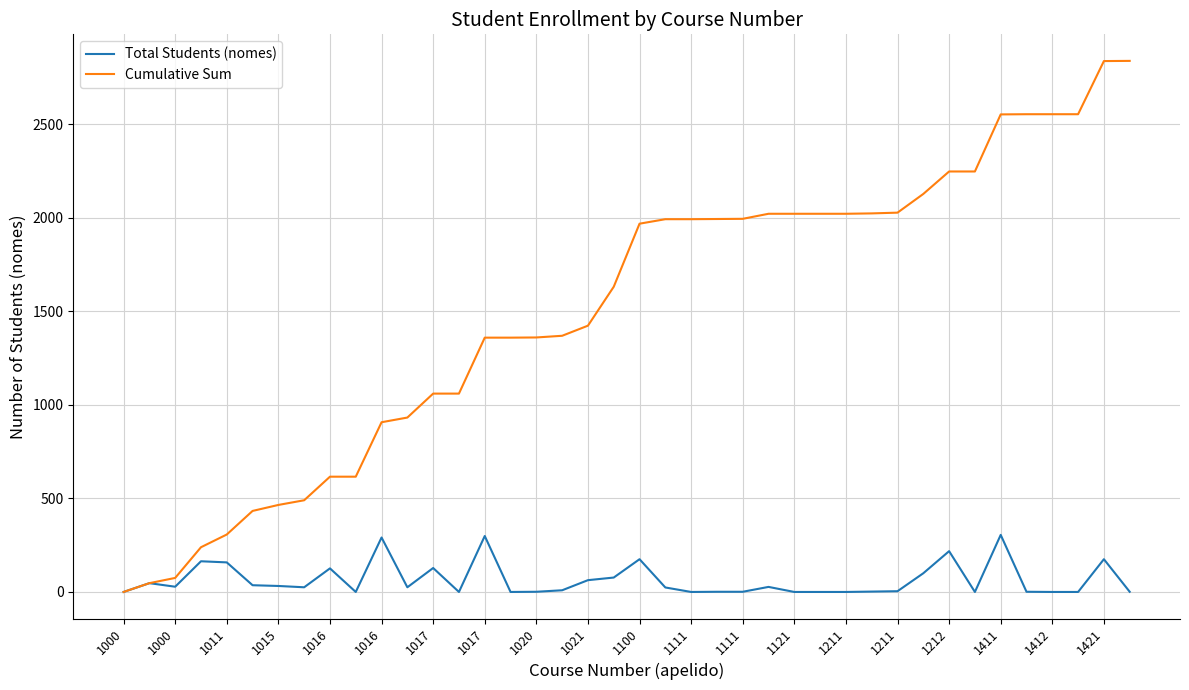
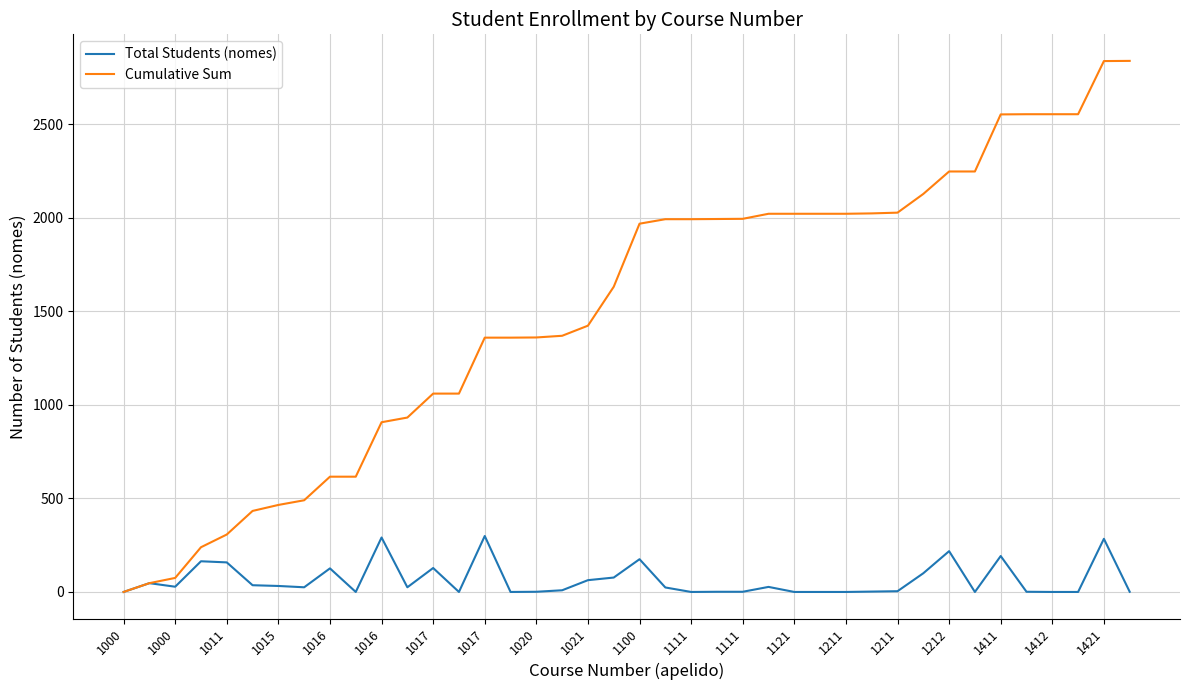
  {
    "Total Students (nomes)": {
      "1011": 160,
      "1015": 30,
      "1020": 0,
      "1021": 60,
      "1100": 180,
      "1121": 0,
      "1212": 220,
-     "1411": 310,
+     "1411": 190,
      "1412": 0,
-     "1421": 180
+     "1421": 280
    },
    "Cumulative Sum": {
      "1011": 310,
      "1015": 470,
      "1020": 1360,
      "1021": 1420,
      "1100": 1970,
      "1121": 2020,
      "1212": 2250,
      "1411": 2550,
      "1412": 2550,
      "1421": 2840
    }
  }
